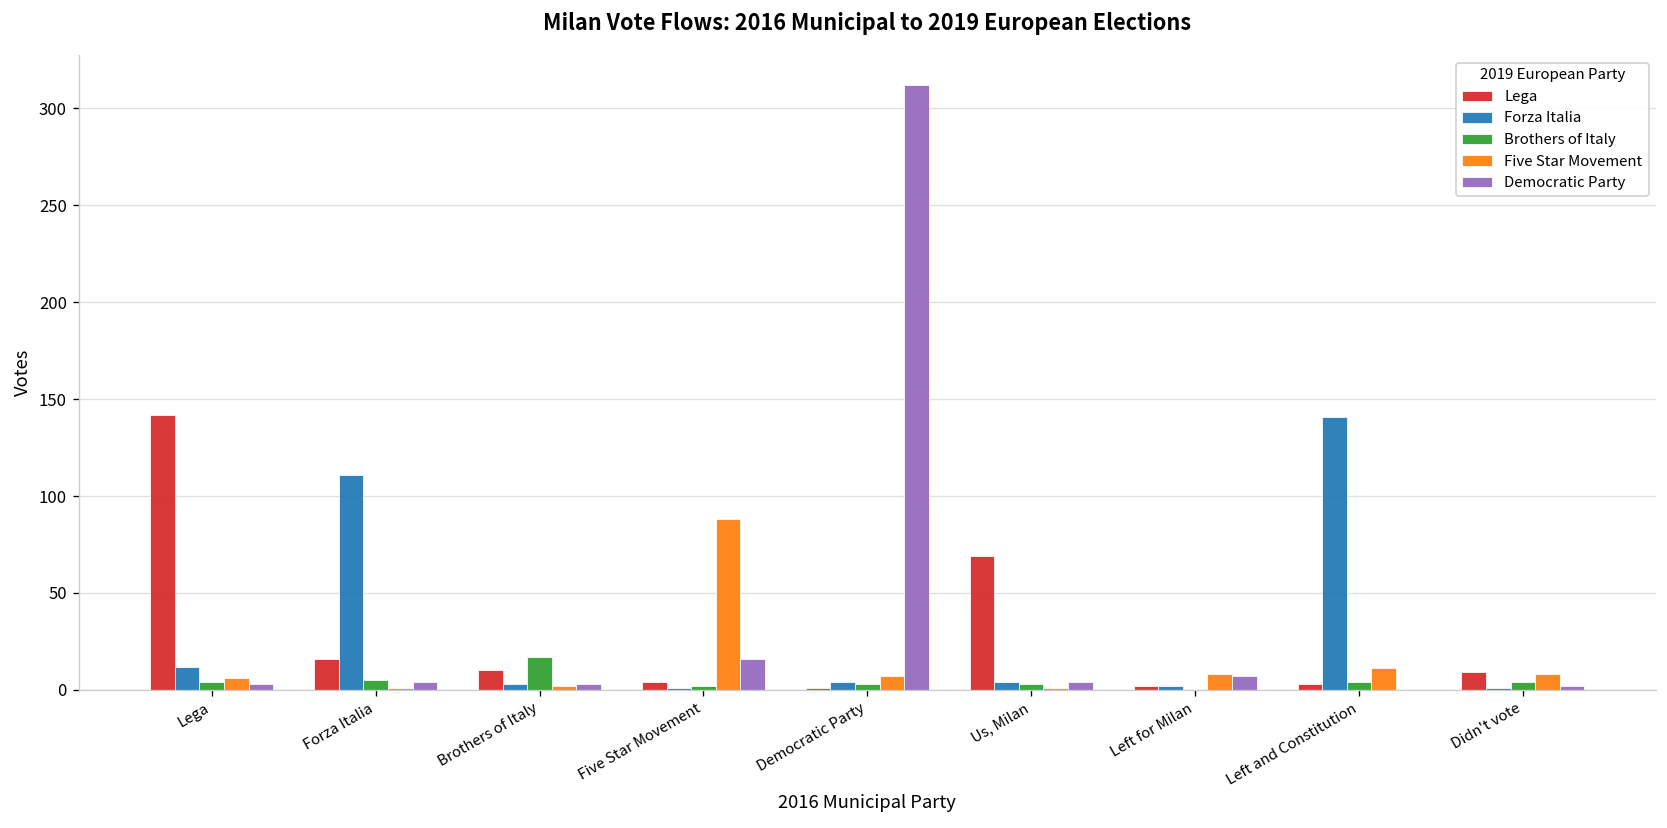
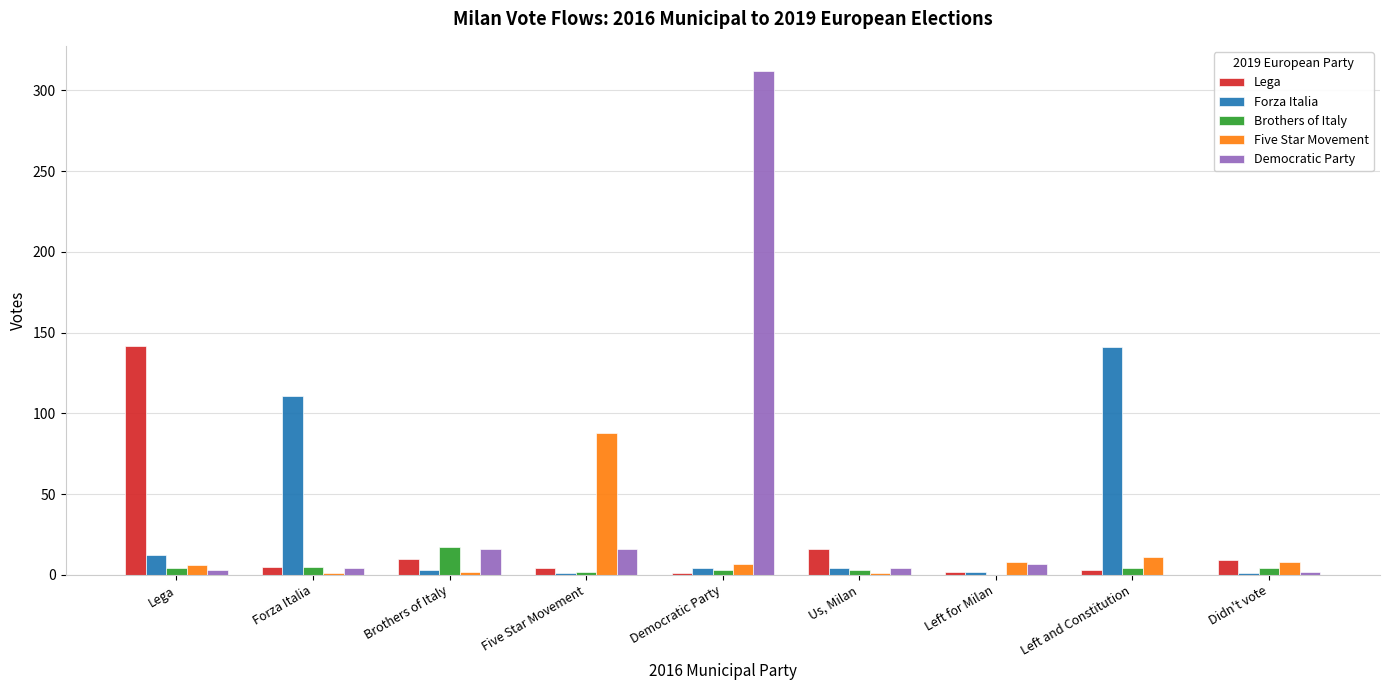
  {
    "Lega": {
      "Lega": 142,
-     "Forza Italia": 16,
+     "Forza Italia": 5,
      "Brothers of Italy": 10,
      "Five Star Movement": 4,
-     "Us, Milan": 69,
+     "Us, Milan": 16,
      "Left for Milan": 2,
      "Left and Constitution": 3,
      "Didn't vote": 9
    },
    "Forza Italia": {
      "Lega": 12,
      "Forza Italia": 111,
      "Brothers of Italy": 3,
      "Democratic Party": 4,
      "Us, Milan": 4,
      "Left for Milan": 2,
      "Left and Constitution": 141
    },
    "Brothers of Italy": {
      "Lega": 4,
      "Forza Italia": 5,
      "Brothers of Italy": 17,
      "Five Star Movement": 2,
      "Democratic Party": 3,
      "Us, Milan": 3,
      "Left for Milan": 0,
      "Left and Constitution": 4,
      "Didn't vote": 4
    },
    "Five Star Movement": {
      "Lega": 6,
      "Brothers of Italy": 2,
      "Five Star Movement": 88,
      "Democratic Party": 7,
      "Left for Milan": 8,
      "Left and Constitution": 11,
      "Didn't vote": 8
    },
    "Democratic Party": {
      "Lega": 3,
      "Forza Italia": 4,
-     "Brothers of Italy": 3,
+     "Brothers of Italy": 16,
      "Five Star Movement": 16,
      "Democratic Party": 312,
      "Us, Milan": 4,
      "Left for Milan": 7,
      "Left and Constitution": 0,
      "Didn't vote": 2
    }
  }
